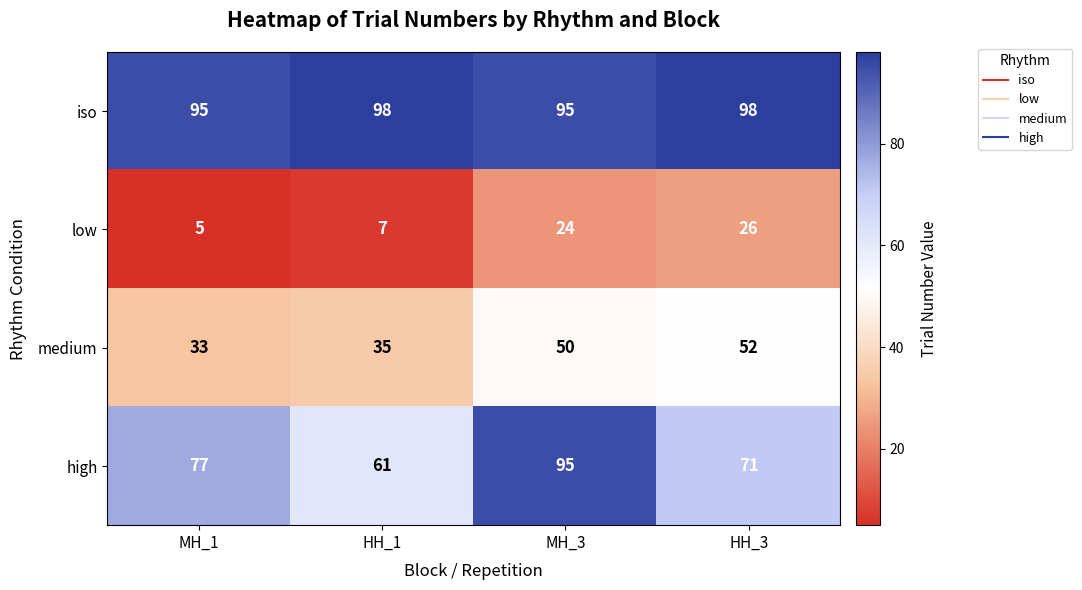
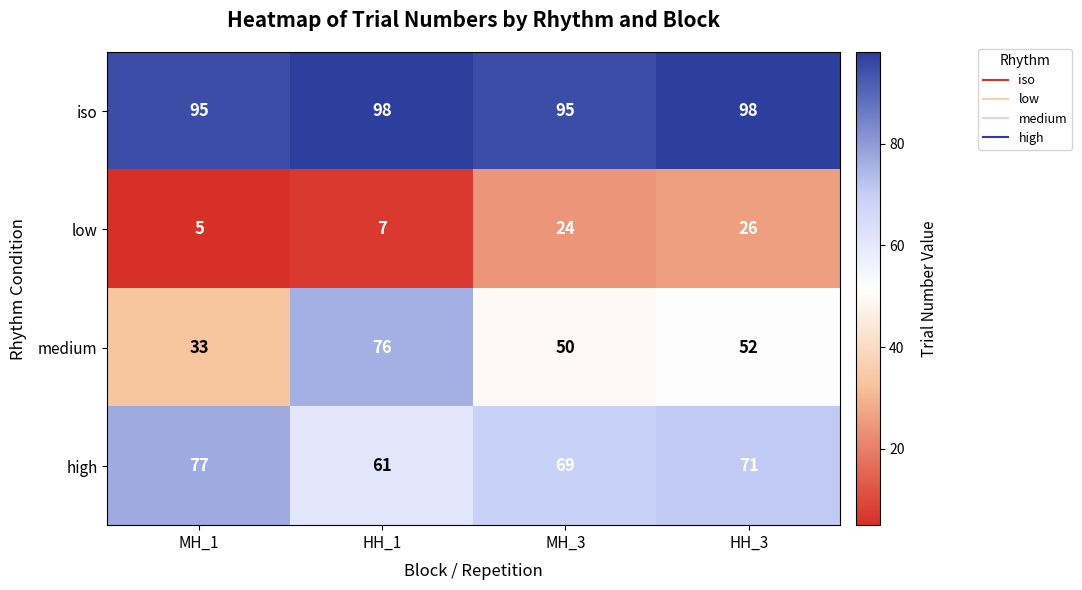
  {
    "iso": {
      "MH_1": 95,
      "HH_1": 98,
      "MH_3": 95,
      "HH_3": 98
    },
    "low": {
      "MH_1": 5,
      "HH_1": 7,
      "MH_3": 24,
      "HH_3": 26
    },
    "medium": {
      "MH_1": 33,
-     "HH_1": 35,
+     "HH_1": 76,
      "MH_3": 50,
      "HH_3": 52
    },
    "high": {
      "MH_1": 77,
      "HH_1": 61,
-     "MH_3": 95,
+     "MH_3": 69,
      "HH_3": 71
    }
  }
